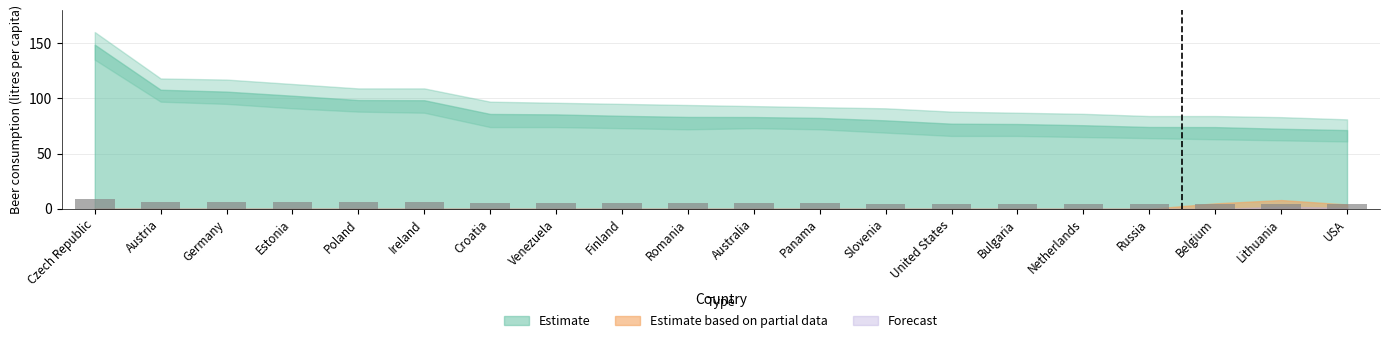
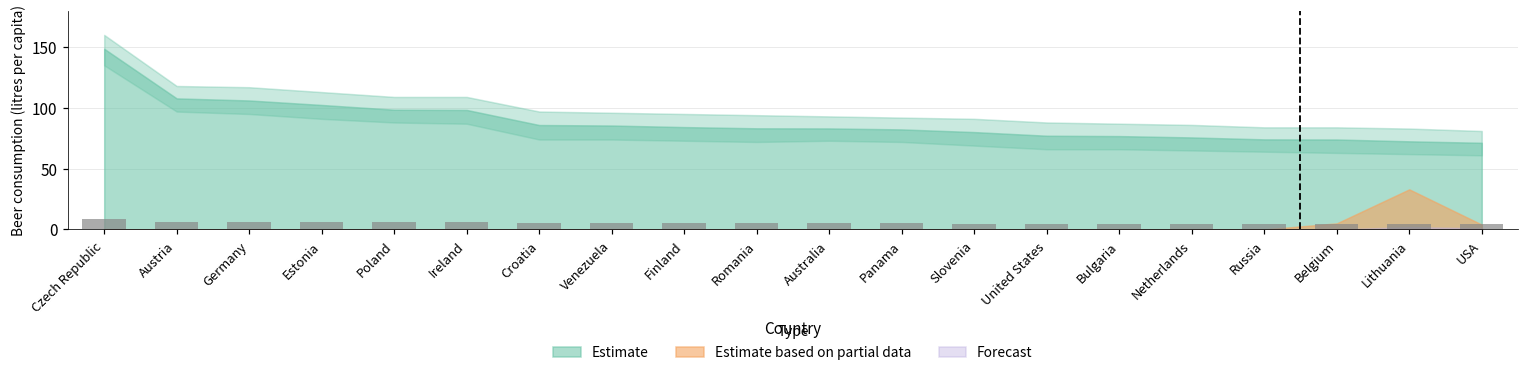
  {
    "Estimate based on partial data": {
      "Belgium": 5,
-     "Lithuania": 8,
+     "Lithuania": 33,
      "USA": 4
    }
  }
